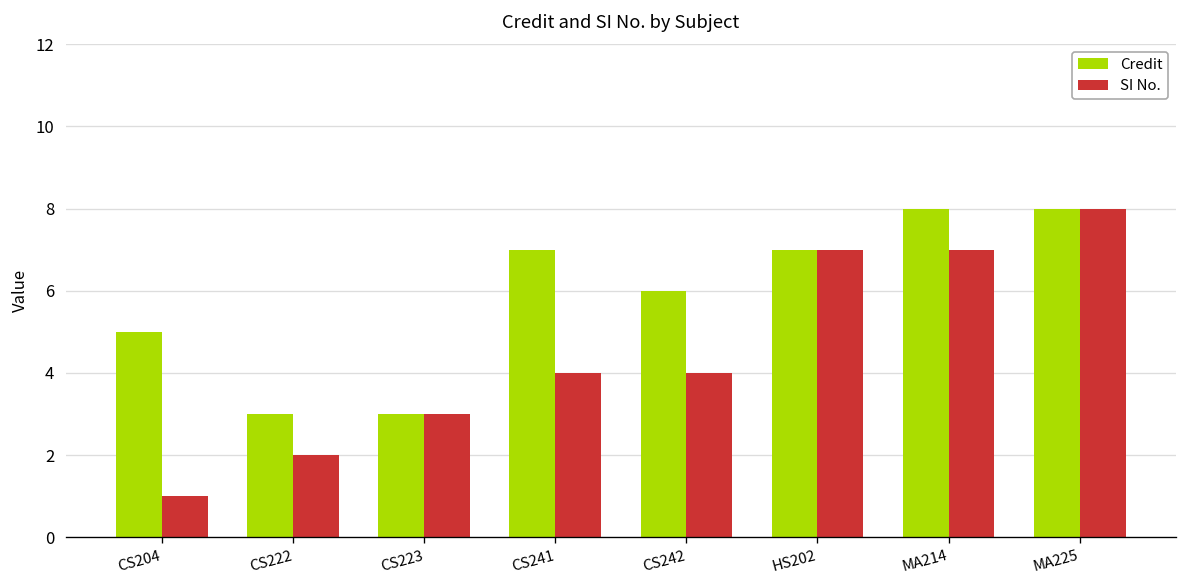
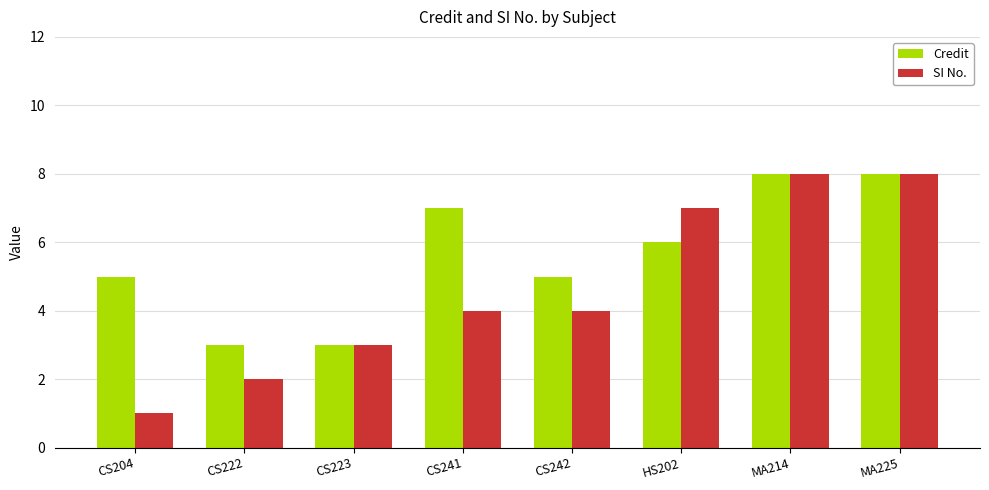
  {
    "Credit": {
      "CS204": 5,
      "CS222": 3,
      "CS223": 3,
      "CS241": 7,
-     "CS242": 6,
-     "HS202": 7,
+     "CS242": 5,
+     "HS202": 6,
      "MA214": 8,
      "MA225": 8
    },
    "SI No.": {
      "CS204": 1,
      "CS222": 2,
      "CS223": 3,
      "CS241": 4,
      "CS242": 4,
      "HS202": 7,
-     "MA214": 7,
+     "MA214": 8,
      "MA225": 8
    }
  }
